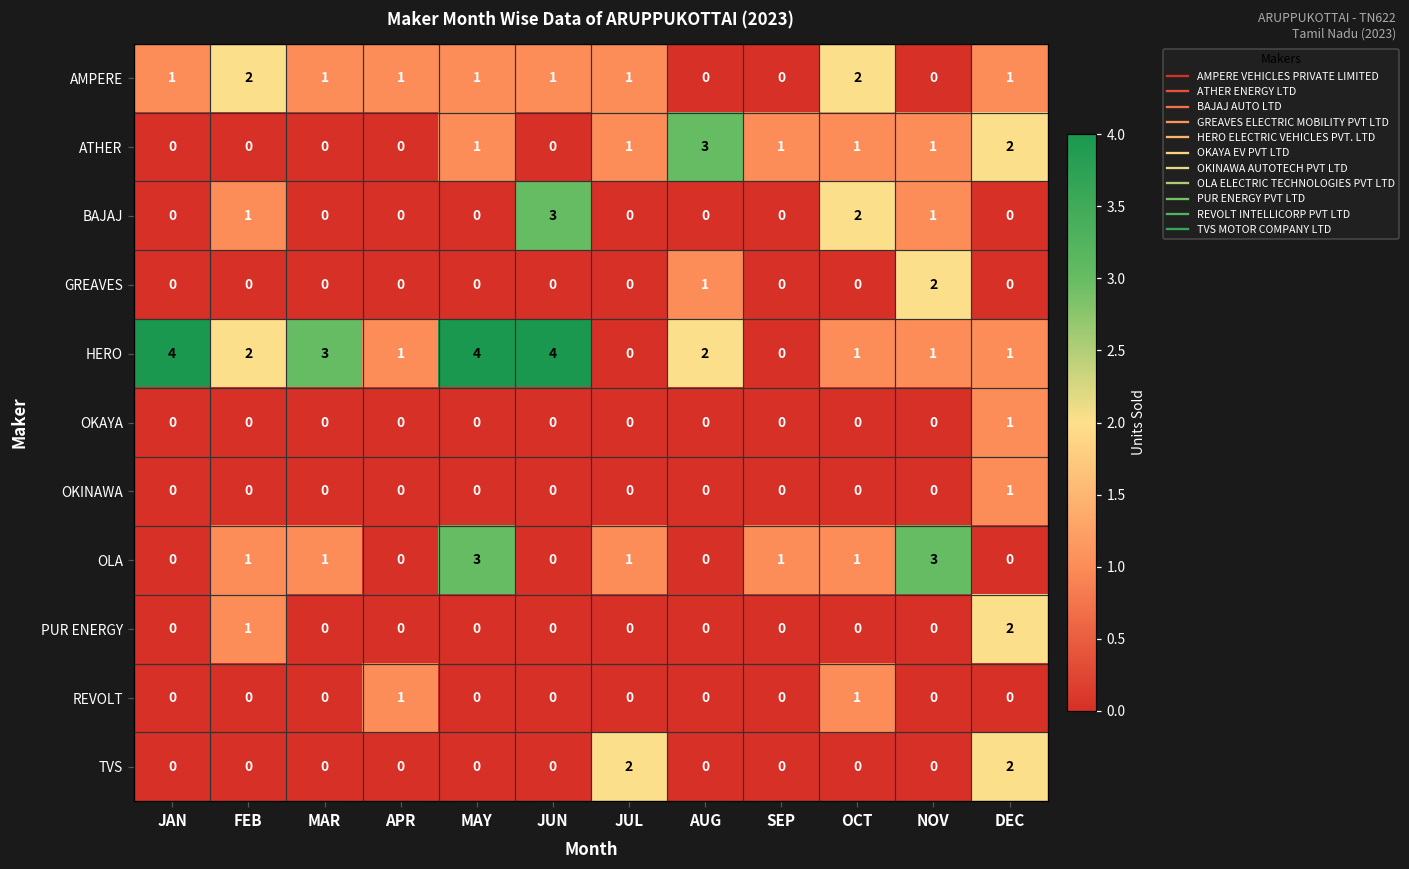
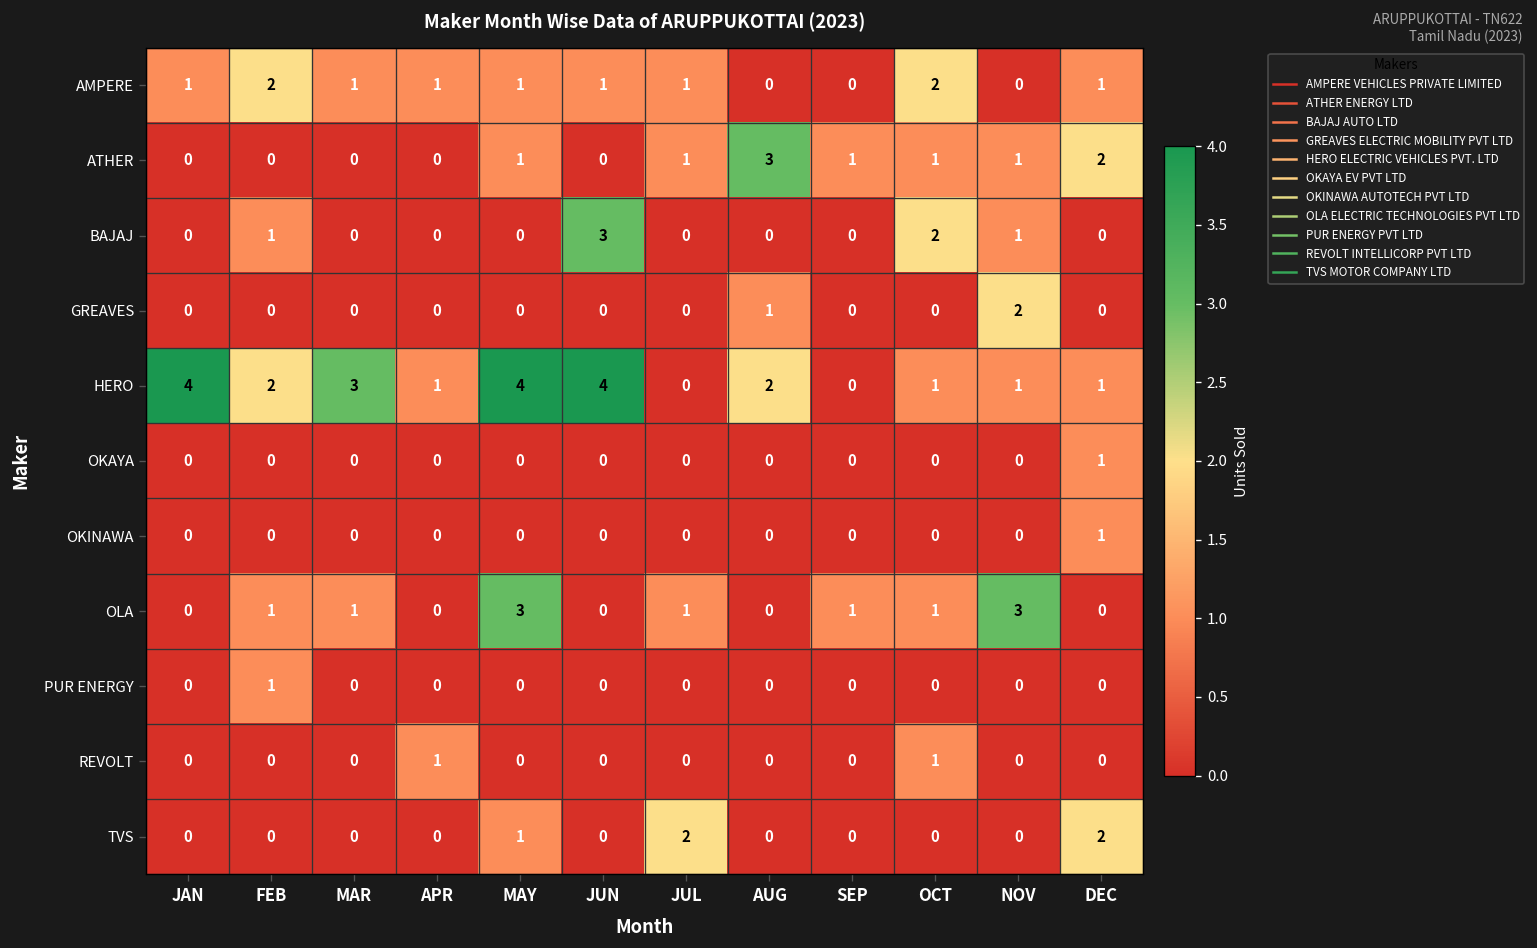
  {
    "AMPERE": {
      "JAN": 1,
      "FEB": 2,
      "MAR": 1,
      "APR": 1,
      "MAY": 1,
      "JUN": 1,
      "JUL": 1,
      "AUG": 0,
      "SEP": 0,
      "OCT": 2,
      "NOV": 0,
      "DEC": 1
    },
    "ATHER": {
      "JAN": 0,
      "FEB": 0,
      "MAR": 0,
      "APR": 0,
      "MAY": 1,
      "JUN": 0,
      "JUL": 1,
      "AUG": 3,
      "SEP": 1,
      "OCT": 1,
      "NOV": 1,
      "DEC": 2
    },
    "BAJAJ": {
      "JAN": 0,
      "FEB": 1,
      "MAR": 0,
      "APR": 0,
      "MAY": 0,
      "JUN": 3,
      "JUL": 0,
      "AUG": 0,
      "SEP": 0,
      "OCT": 2,
      "NOV": 1,
      "DEC": 0
    },
    "GREAVES": {
      "JAN": 0,
      "FEB": 0,
      "MAR": 0,
      "APR": 0,
      "MAY": 0,
      "JUN": 0,
      "JUL": 0,
      "AUG": 1,
      "SEP": 0,
      "OCT": 0,
      "NOV": 2,
      "DEC": 0
    },
    "HERO": {
      "JAN": 4,
      "FEB": 2,
      "MAR": 3,
      "APR": 1,
      "MAY": 4,
      "JUN": 4,
      "JUL": 0,
      "AUG": 2,
      "SEP": 0,
      "OCT": 1,
      "NOV": 1,
      "DEC": 1
    },
    "OKAYA": {
      "JAN": 0,
      "FEB": 0,
      "MAR": 0,
      "APR": 0,
      "MAY": 0,
      "JUN": 0,
      "JUL": 0,
      "AUG": 0,
      "SEP": 0,
      "OCT": 0,
      "NOV": 0,
      "DEC": 1
    },
    "OKINAWA": {
      "JAN": 0,
      "FEB": 0,
      "MAR": 0,
      "APR": 0,
      "MAY": 0,
      "JUN": 0,
      "JUL": 0,
      "AUG": 0,
      "SEP": 0,
      "OCT": 0,
      "NOV": 0,
      "DEC": 1
    },
    "OLA": {
      "JAN": 0,
      "FEB": 1,
      "MAR": 1,
      "APR": 0,
      "MAY": 3,
      "JUN": 0,
      "JUL": 1,
      "AUG": 0,
      "SEP": 1,
      "OCT": 1,
      "NOV": 3,
      "DEC": 0
    },
    "PUR ENERGY": {
      "JAN": 0,
      "FEB": 1,
      "MAR": 0,
      "APR": 0,
      "MAY": 0,
      "JUN": 0,
      "JUL": 0,
      "AUG": 0,
      "SEP": 0,
      "OCT": 0,
      "NOV": 0,
-     "DEC": 2
+     "DEC": 0
    },
    "REVOLT": {
      "JAN": 0,
      "FEB": 0,
      "MAR": 0,
      "APR": 1,
      "MAY": 0,
      "JUN": 0,
      "JUL": 0,
      "AUG": 0,
      "SEP": 0,
      "OCT": 1,
      "NOV": 0,
      "DEC": 0
    },
    "TVS": {
      "JAN": 0,
      "FEB": 0,
      "MAR": 0,
      "APR": 0,
-     "MAY": 0,
+     "MAY": 1,
      "JUN": 0,
      "JUL": 2,
      "AUG": 0,
      "SEP": 0,
      "OCT": 0,
      "NOV": 0,
      "DEC": 2
    }
  }
